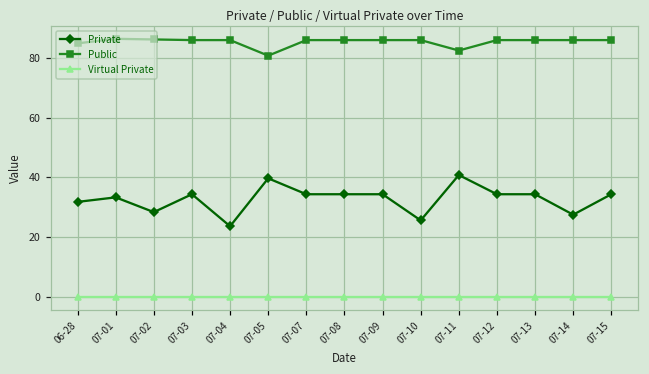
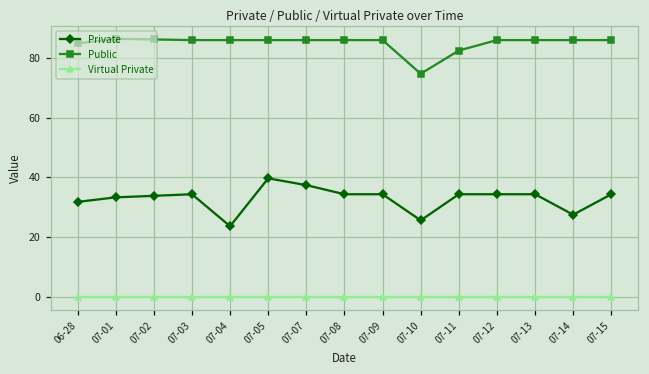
  {
    "Private": {
      "06-28": 32,
      "07-01": 33,
-     "07-02": 28,
+     "07-02": 34,
      "07-03": 34,
      "07-04": 24,
      "07-05": 40,
-     "07-07": 34,
+     "07-07": 37,
      "07-08": 34,
      "07-09": 34,
      "07-10": 26,
-     "07-11": 41,
+     "07-11": 34,
      "07-12": 34,
      "07-13": 34,
      "07-14": 28,
      "07-15": 34
    },
    "Public": {
      "07-03": 86,
      "07-04": 86,
-     "07-05": 81,
+     "07-05": 86,
      "07-07": 86,
      "07-08": 86,
      "07-09": 86,
-     "07-10": 86,
+     "07-10": 75,
      "07-11": 82,
      "07-12": 86,
      "07-13": 86,
      "07-14": 86,
      "07-15": 86
    },
    "Virtual Private": {
      "06-28": 0,
      "07-01": 0,
      "07-02": 0,
      "07-03": 0,
      "07-04": 0,
      "07-05": 0,
      "07-07": 0,
      "07-08": 0,
      "07-09": 0,
      "07-10": 0,
      "07-11": 0,
      "07-12": 0,
      "07-13": 0,
      "07-14": 0,
      "07-15": 0
    }
  }
